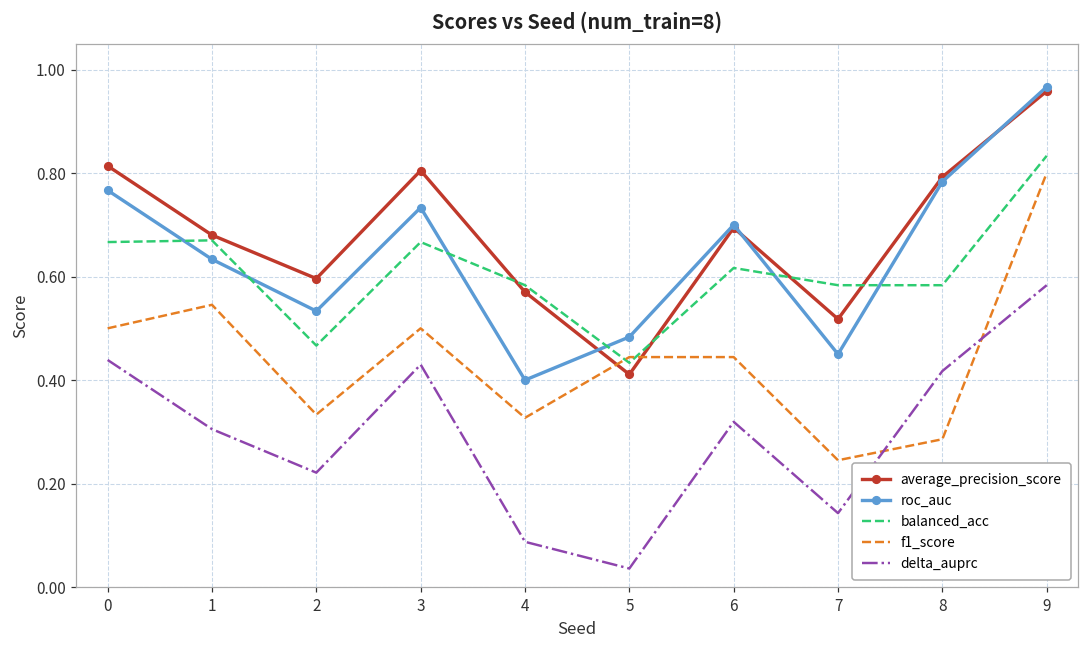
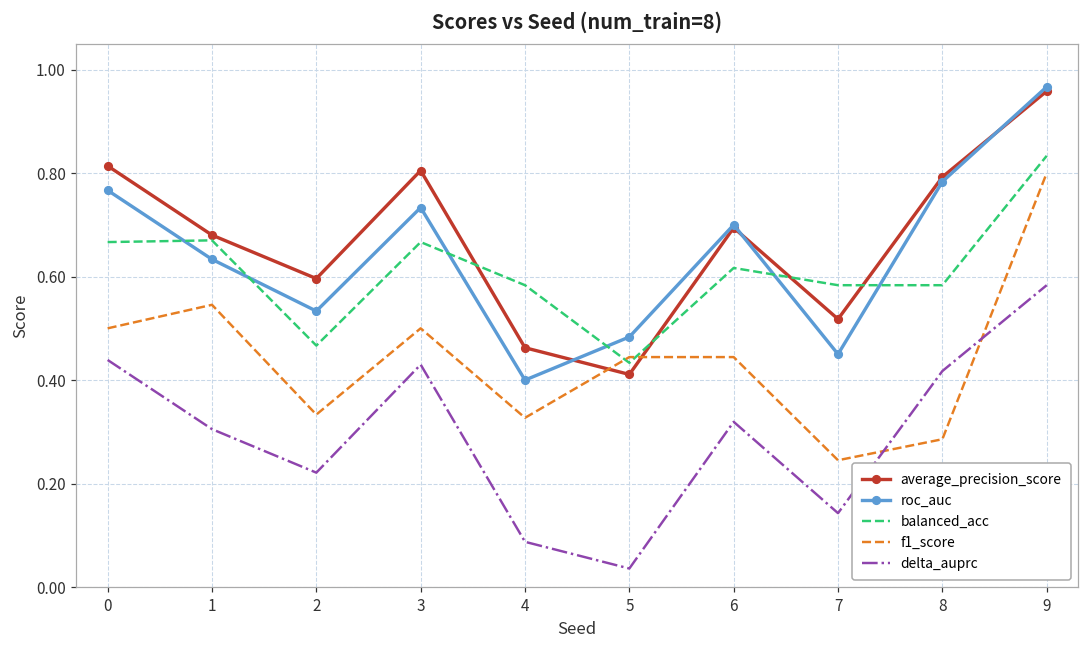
  {
    "average_precision_score": {
      "0": 0.81,
      "1": 0.68,
      "2": 0.60,
      "3": 0.80,
-     "4": 0.57,
+     "4": 0.46,
      "5": 0.41,
      "6": 0.69,
      "7": 0.52,
      "8": 0.79,
      "9": 0.96
    },
    "roc_auc": {
      "0": 0.77,
      "1": 0.63,
      "2": 0.53,
      "3": 0.73,
      "4": 0.40,
      "5": 0.48,
      "6": 0.70,
      "7": 0.45,
      "8": 0.78,
      "9": 0.97
    },
    "balanced_acc": {
      "0": 0.67,
      "1": 0.67,
      "2": 0.47,
      "3": 0.67,
      "4": 0.58,
      "5": 0.43,
      "6": 0.62,
      "7": 0.58,
      "8": 0.58,
      "9": 0.83
    },
    "f1_score": {
      "0": 0.50,
      "1": 0.55,
      "2": 0.33,
      "3": 0.50,
      "4": 0.33,
      "5": 0.44,
      "6": 0.44,
      "7": 0.25,
      "8": 0.29,
      "9": 0.80
    },
    "delta_auprc": {
      "0": 0.44,
      "1": 0.31,
      "2": 0.22,
      "3": 0.43,
      "4": 0.09,
      "5": 0.04,
      "6": 0.32,
      "7": 0.14,
      "8": 0.42,
      "9": 0.58
    }
  }
